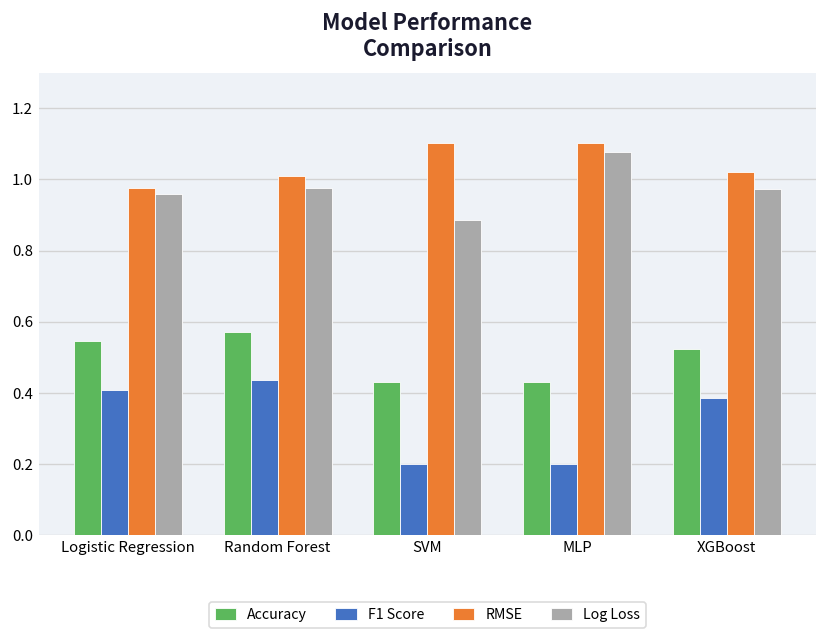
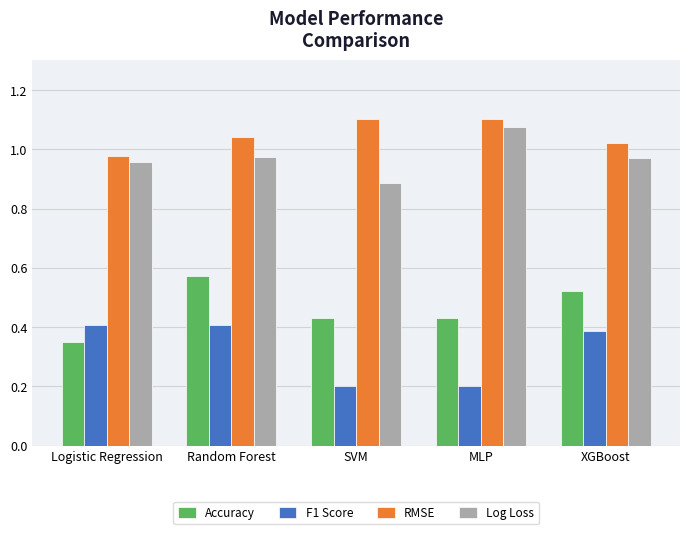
  {
    "Accuracy": {
-     "Logistic Regression": 0.55,
+     "Logistic Regression": 0.35,
      "Random Forest": 0.57,
      "SVM": 0.43,
      "MLP": 0.43,
      "XGBoost": 0.52
    },
    "F1 Score": {
      "Logistic Regression": 0.41,
-     "Random Forest": 0.44,
+     "Random Forest": 0.41,
      "SVM": 0.20,
      "MLP": 0.20,
      "XGBoost": 0.39
    },
    "RMSE": {
      "Logistic Regression": 0.98,
-     "Random Forest": 1.01,
+     "Random Forest": 1.04,
      "SVM": 1.10,
      "MLP": 1.10,
      "XGBoost": 1.02
    },
    "Log Loss": {
      "Logistic Regression": 0.96,
      "Random Forest": 0.97,
      "SVM": 0.89,
      "MLP": 1.08,
      "XGBoost": 0.97
    }
  }
